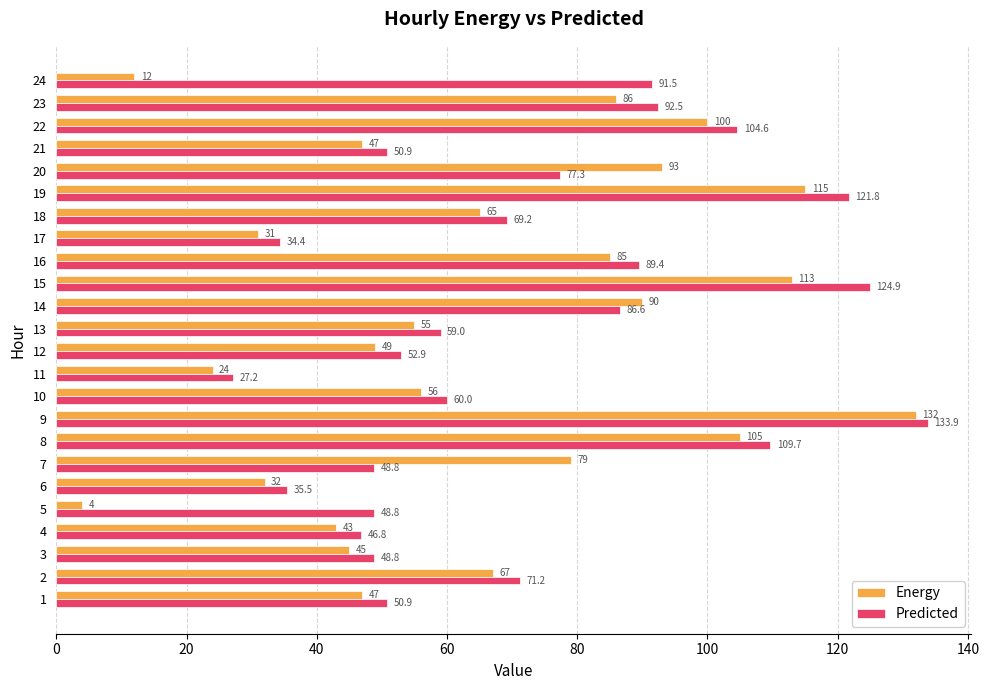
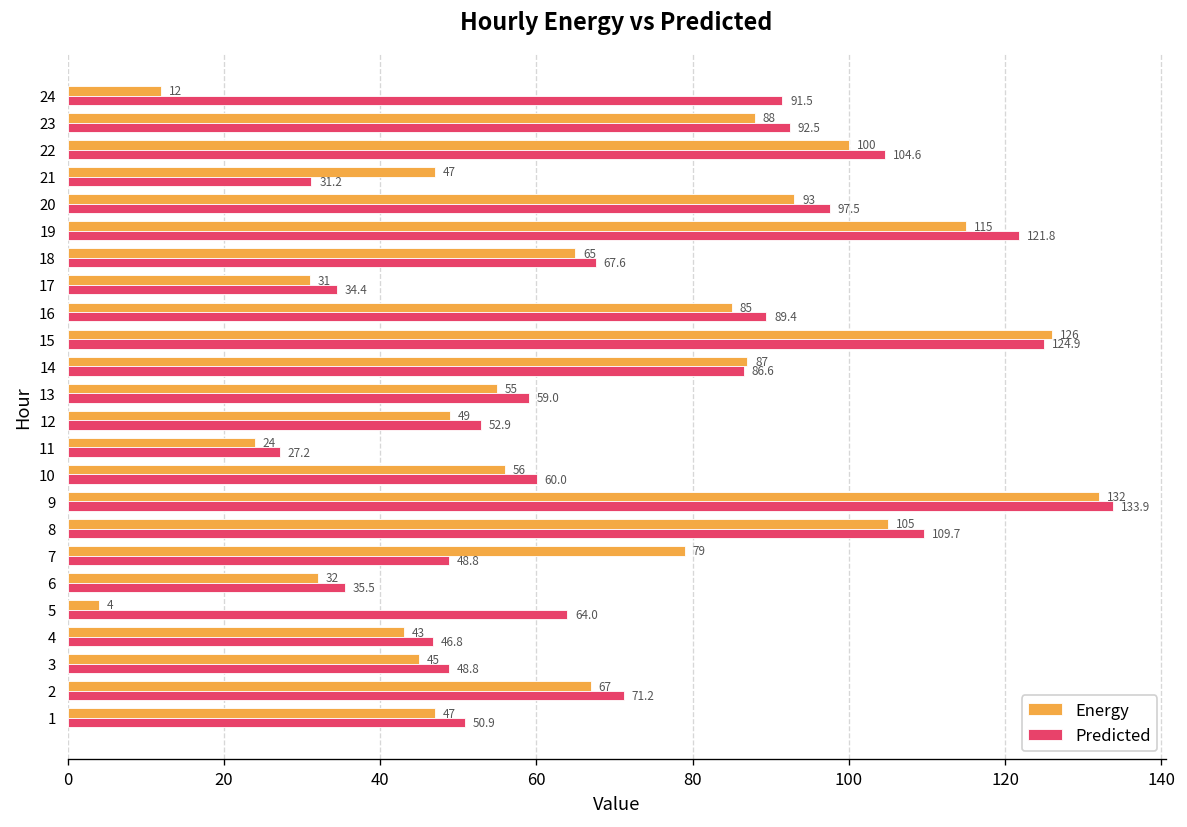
  {
    "Energy": {
      "24": 12,
-     "23": 86,
+     "23": 88,
      "22": 100,
      "21": 47,
      "20": 93,
      "19": 115,
      "18": 65,
      "17": 31,
      "16": 85,
-     "15": 113,
-     "14": 90,
+     "15": 126,
+     "14": 87,
      "13": 55,
      "12": 49,
      "11": 24,
      "10": 56,
      "9": 132,
      "8": 105,
      "7": 79,
      "6": 32,
      "5": 4,
      "4": 43,
      "3": 45,
      "2": 67,
      "1": 47
    },
    "Predicted": {
      "24": 91.5,
      "23": 92.5,
      "22": 104.6,
-     "21": 50.9,
-     "20": 77.3,
+     "21": 31.2,
+     "20": 97.5,
      "19": 121.8,
-     "18": 69.2,
+     "18": 67.6,
      "17": 34.4,
      "16": 89.4,
      "15": 124.9,
      "14": 86.6,
      "13": 59.0,
      "12": 52.9,
      "11": 27.2,
      "10": 60.0,
      "9": 133.9,
      "8": 109.7,
      "7": 48.8,
      "6": 35.5,
-     "5": 48.8,
+     "5": 64.0,
      "4": 46.8,
      "3": 48.8,
      "2": 71.2,
      "1": 50.9
    }
  }
